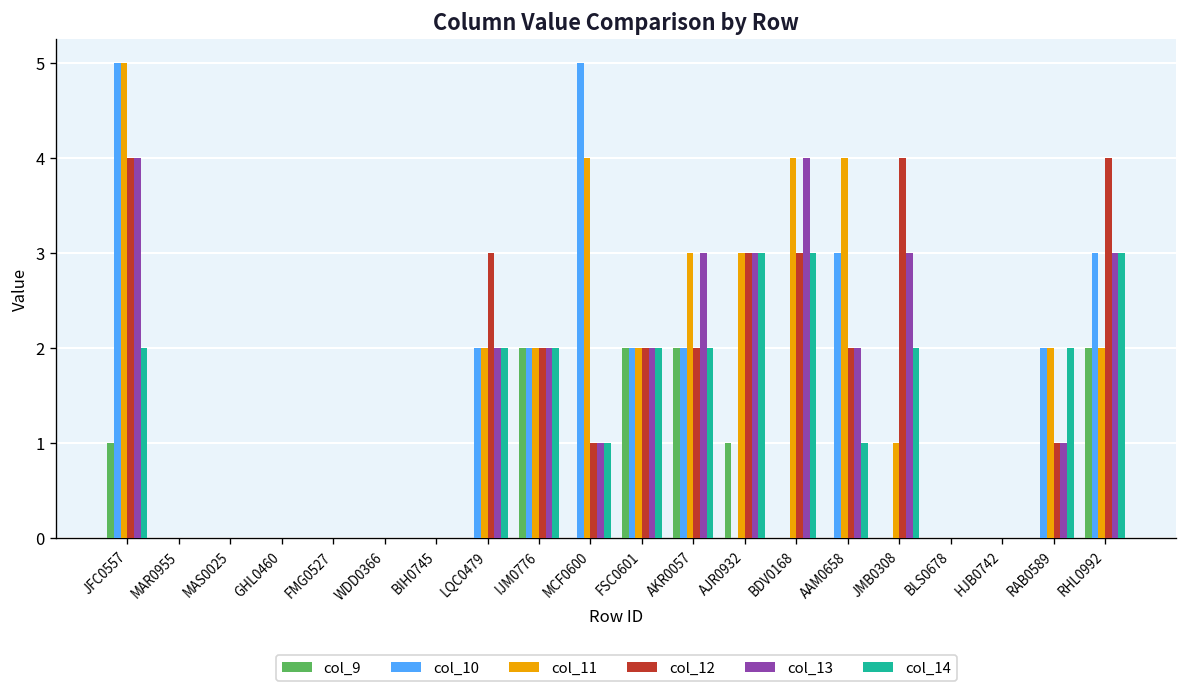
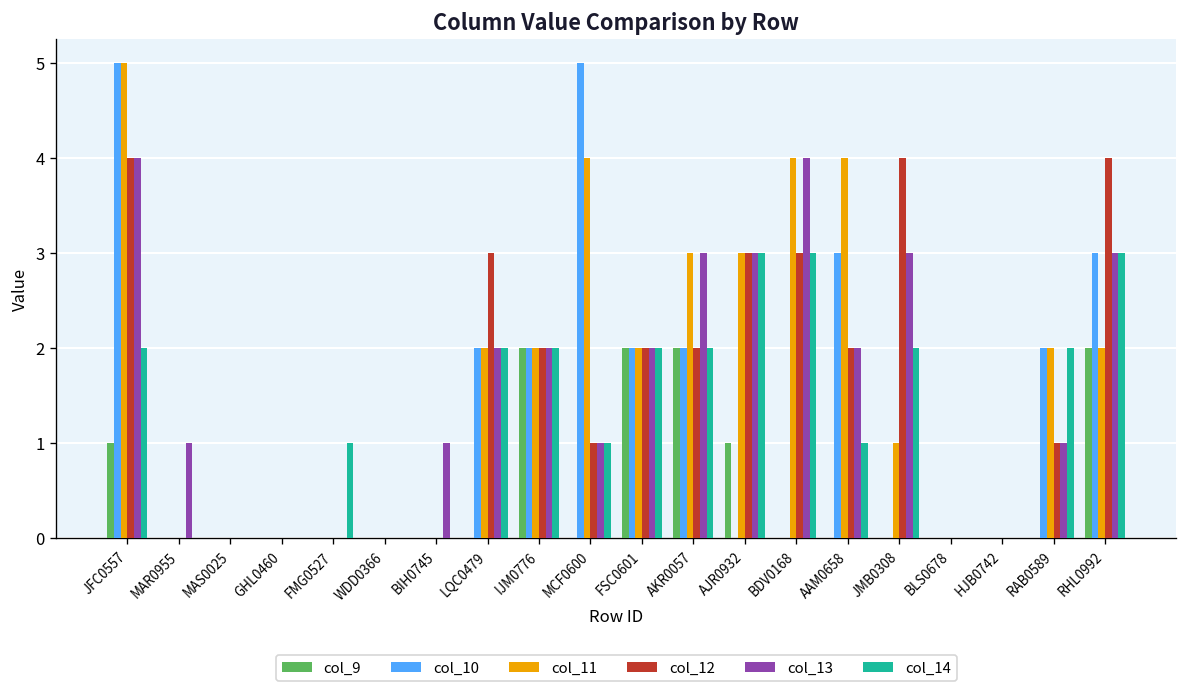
  {
    "col_9": {
      "JFC0557": 1,
      "MAR0955": 0,
      "MAS0025": 0,
      "GHL0460": 0,
      "FMG0527": 0,
      "WDD0366": 0,
      "BIH0745": 0,
      "LQC0479": 0,
      "IJM0776": 2,
      "MCF0600": 0,
      "FSC0601": 2,
      "AKR0057": 2,
      "AJR0932": 1,
      "BDV0168": 0,
      "AAM0658": 0,
      "JMB0308": 0,
      "BLS0678": 0,
      "HJB0742": 0,
      "RAB0589": 0,
      "RHL0992": 2
    },
    "col_10": {
      "JFC0557": 5,
      "MAR0955": 0,
      "MAS0025": 0,
      "GHL0460": 0,
      "FMG0527": 0,
      "WDD0366": 0,
      "BIH0745": 0,
      "LQC0479": 2,
      "IJM0776": 2,
      "MCF0600": 5,
      "FSC0601": 2,
      "AKR0057": 2,
      "AJR0932": 0,
      "BDV0168": 0,
      "AAM0658": 3,
      "JMB0308": 0,
      "BLS0678": 0,
      "HJB0742": 0,
      "RAB0589": 2,
      "RHL0992": 3
    },
    "col_11": {
      "JFC0557": 5,
      "MAR0955": 0,
      "MAS0025": 0,
      "GHL0460": 0,
      "FMG0527": 0,
      "WDD0366": 0,
      "BIH0745": 0,
      "LQC0479": 2,
      "IJM0776": 2,
      "MCF0600": 4,
      "FSC0601": 2,
      "AKR0057": 3,
      "AJR0932": 3,
      "BDV0168": 4,
      "AAM0658": 4,
      "JMB0308": 1,
      "BLS0678": 0,
      "HJB0742": 0,
      "RAB0589": 2,
      "RHL0992": 2
    },
    "col_12": {
      "JFC0557": 4,
      "MAR0955": 0,
      "MAS0025": 0,
      "GHL0460": 0,
      "FMG0527": 0,
      "WDD0366": 0,
      "BIH0745": 0,
      "LQC0479": 3,
      "IJM0776": 2,
      "MCF0600": 1,
      "FSC0601": 2,
      "AKR0057": 2,
      "AJR0932": 3,
      "BDV0168": 3,
      "AAM0658": 2,
      "JMB0308": 4,
      "BLS0678": 0,
      "HJB0742": 0,
      "RAB0589": 1,
      "RHL0992": 4
    },
    "col_13": {
      "JFC0557": 4,
-     "MAR0955": 0,
+     "MAR0955": 1,
      "MAS0025": 0,
      "GHL0460": 0,
      "FMG0527": 0,
      "WDD0366": 0,
-     "BIH0745": 0,
+     "BIH0745": 1,
      "LQC0479": 2,
      "IJM0776": 2,
      "MCF0600": 1,
      "FSC0601": 2,
      "AKR0057": 3,
      "AJR0932": 3,
      "BDV0168": 4,
      "AAM0658": 2,
      "JMB0308": 3,
      "BLS0678": 0,
      "HJB0742": 0,
      "RAB0589": 1,
      "RHL0992": 3
    },
    "col_14": {
      "JFC0557": 2,
      "MAR0955": 0,
      "MAS0025": 0,
      "GHL0460": 0,
-     "FMG0527": 0,
+     "FMG0527": 1,
      "WDD0366": 0,
      "BIH0745": 0,
      "LQC0479": 2,
      "IJM0776": 2,
      "MCF0600": 1,
      "FSC0601": 2,
      "AKR0057": 2,
      "AJR0932": 3,
      "BDV0168": 3,
      "AAM0658": 1,
      "JMB0308": 2,
      "BLS0678": 0,
      "HJB0742": 0,
      "RAB0589": 2,
      "RHL0992": 3
    }
  }
